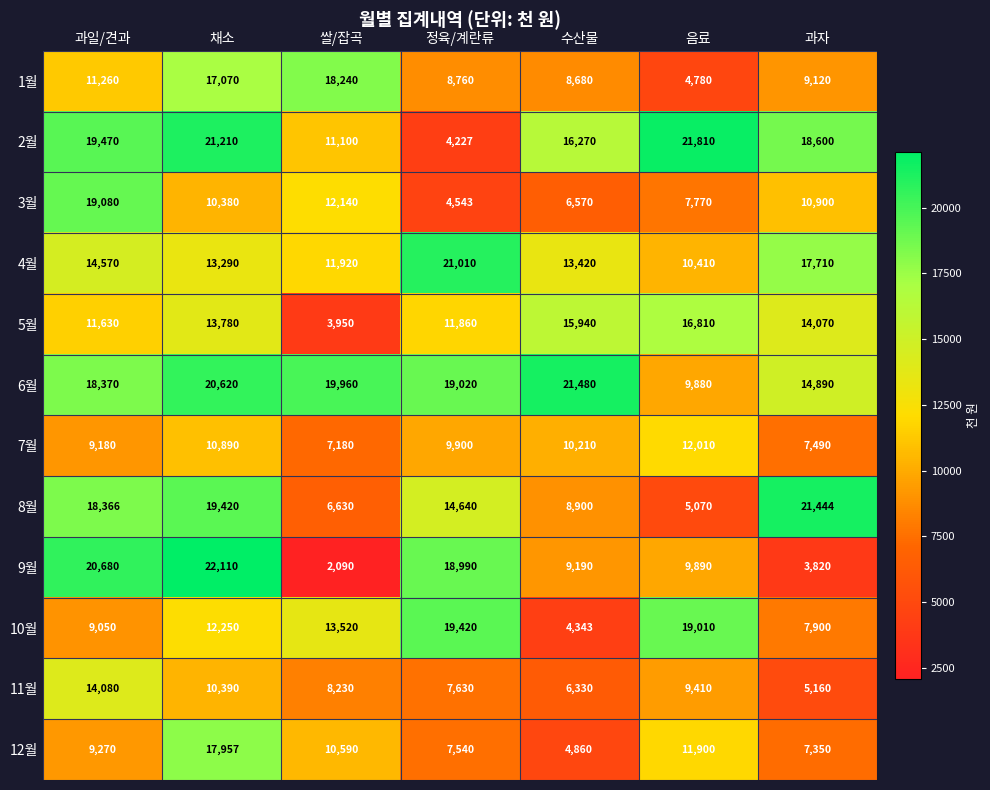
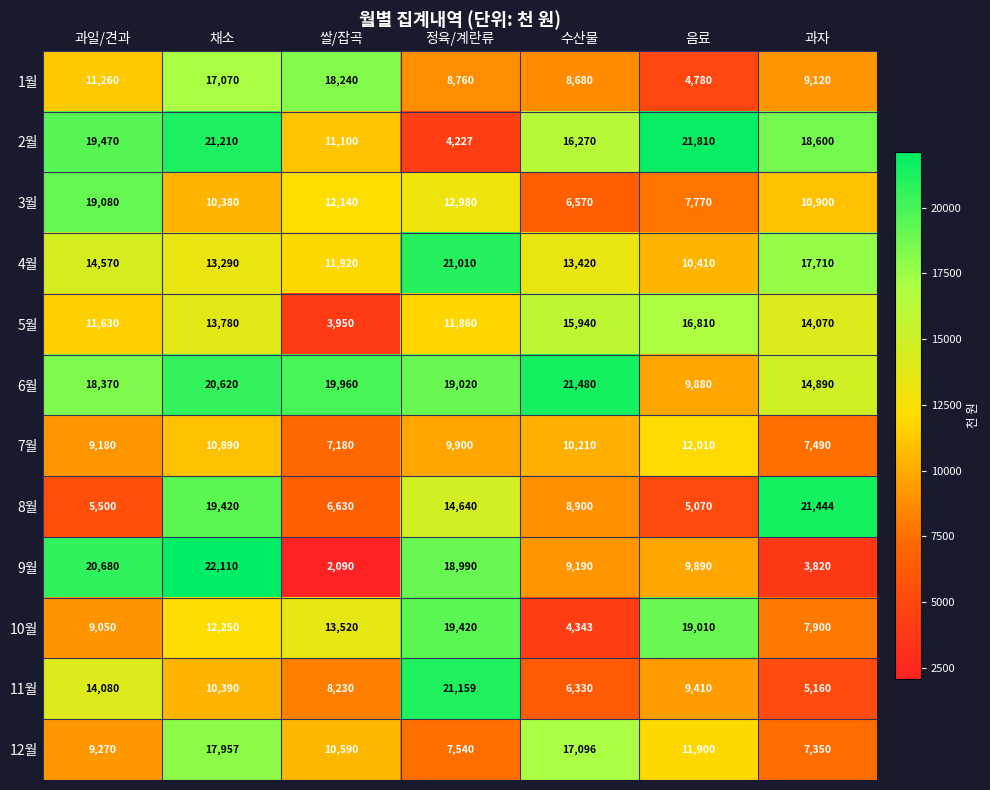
  {
    "1월": {
      "과일/견과": "11,260",
      "채소": "17,070",
      "쌀/잡곡": "18,240",
      "정육/계란류": "8,760",
      "수산물": "8,680",
      "음료": "4,780",
      "과자": "9,120"
    },
    "2월": {
      "과일/견과": "19,470",
      "채소": "21,210",
      "쌀/잡곡": "11,100",
      "정육/계란류": "4,227",
      "수산물": "16,270",
      "음료": "21,810",
      "과자": "18,600"
    },
    "3월": {
      "과일/견과": "19,080",
      "채소": "10,380",
      "쌀/잡곡": "12,140",
-     "정육/계란류": "4,543",
+     "정육/계란류": "12,980",
      "수산물": "6,570",
      "음료": "7,770",
      "과자": "10,900"
    },
    "4월": {
      "과일/견과": "14,570",
      "채소": "13,290",
      "쌀/잡곡": "11,920",
      "정육/계란류": "21,010",
      "수산물": "13,420",
      "음료": "10,410",
      "과자": "17,710"
    },
    "5월": {
      "과일/견과": "11,630",
      "채소": "13,780",
      "쌀/잡곡": "3,950",
      "정육/계란류": "11,860",
      "수산물": "15,940",
      "음료": "16,810",
      "과자": "14,070"
    },
    "6월": {
      "과일/견과": "18,370",
      "채소": "20,620",
      "쌀/잡곡": "19,960",
      "정육/계란류": "19,020",
      "수산물": "21,480",
      "음료": "9,880",
      "과자": "14,890"
    },
    "7월": {
      "과일/견과": "9,180",
      "채소": "10,890",
      "쌀/잡곡": "7,180",
      "정육/계란류": "9,900",
      "수산물": "10,210",
      "음료": "12,010",
      "과자": "7,490"
    },
    "8월": {
-     "과일/견과": "18,366",
+     "과일/견과": "5,500",
      "채소": "19,420",
      "쌀/잡곡": "6,630",
      "정육/계란류": "14,640",
      "수산물": "8,900",
      "음료": "5,070",
      "과자": "21,444"
    },
    "9월": {
      "과일/견과": "20,680",
      "채소": "22,110",
      "쌀/잡곡": "2,090",
      "정육/계란류": "18,990",
      "수산물": "9,190",
      "음료": "9,890",
      "과자": "3,820"
    },
    "10월": {
      "과일/견과": "9,050",
      "채소": "12,250",
      "쌀/잡곡": "13,520",
      "정육/계란류": "19,420",
      "수산물": "4,343",
      "음료": "19,010",
      "과자": "7,900"
    },
    "11월": {
      "과일/견과": "14,080",
      "채소": "10,390",
      "쌀/잡곡": "8,230",
-     "정육/계란류": "7,630",
+     "정육/계란류": "21,159",
      "수산물": "6,330",
      "음료": "9,410",
      "과자": "5,160"
    },
    "12월": {
      "과일/견과": "9,270",
      "채소": "17,957",
      "쌀/잡곡": "10,590",
      "정육/계란류": "7,540",
-     "수산물": "4,860",
+     "수산물": "17,096",
      "음료": "11,900",
      "과자": "7,350"
    }
  }
